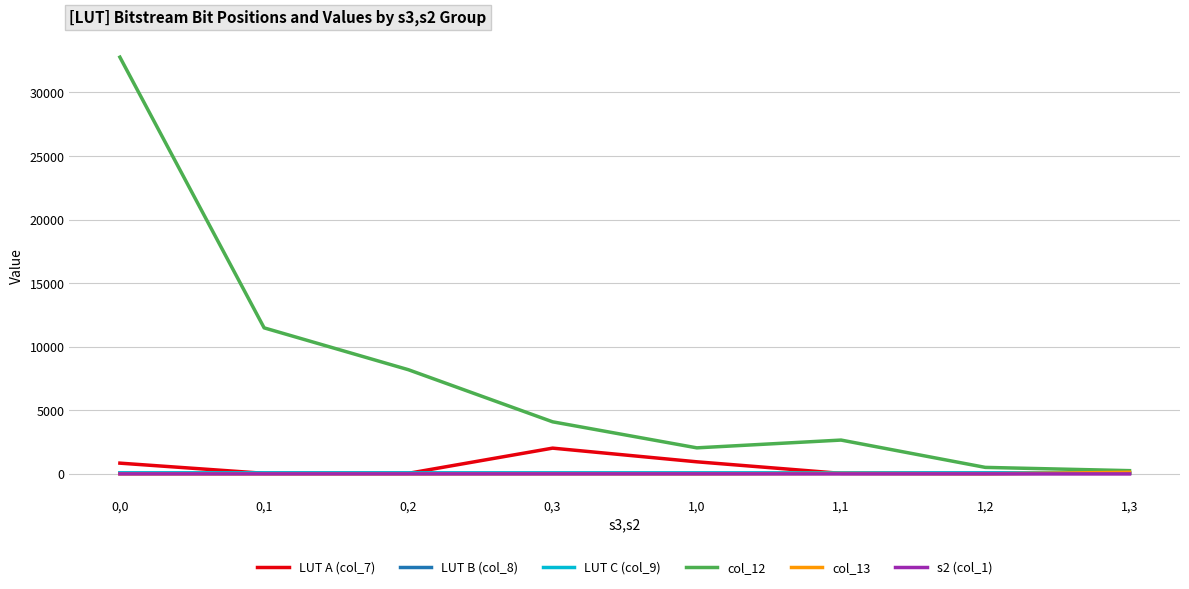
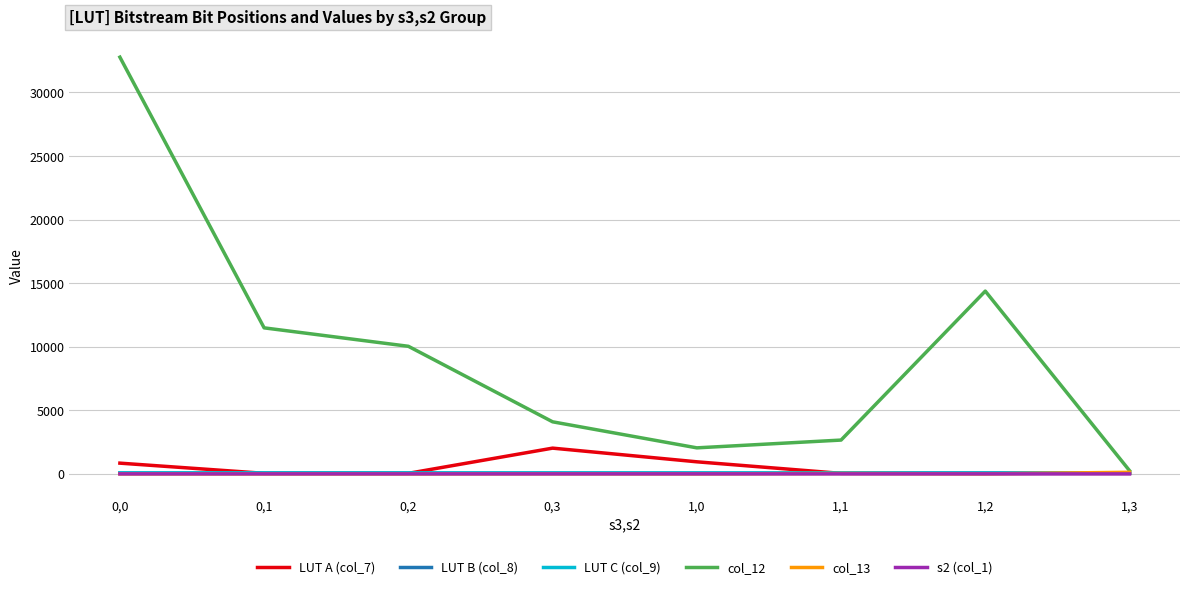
  {
    "LUT A (col_7)": {
      "0,0": 800,
      "0,3": 2000,
      "1,0": 1000
    },
    "col_12": {
      "0,0": 32800,
      "0,1": 11500,
-     "0,2": 8200,
+     "0,2": 10000,
      "0,3": 4100,
      "1,0": 2000,
      "1,1": 2700,
-     "1,2": 500
+     "1,2": 14400
    }
  }
